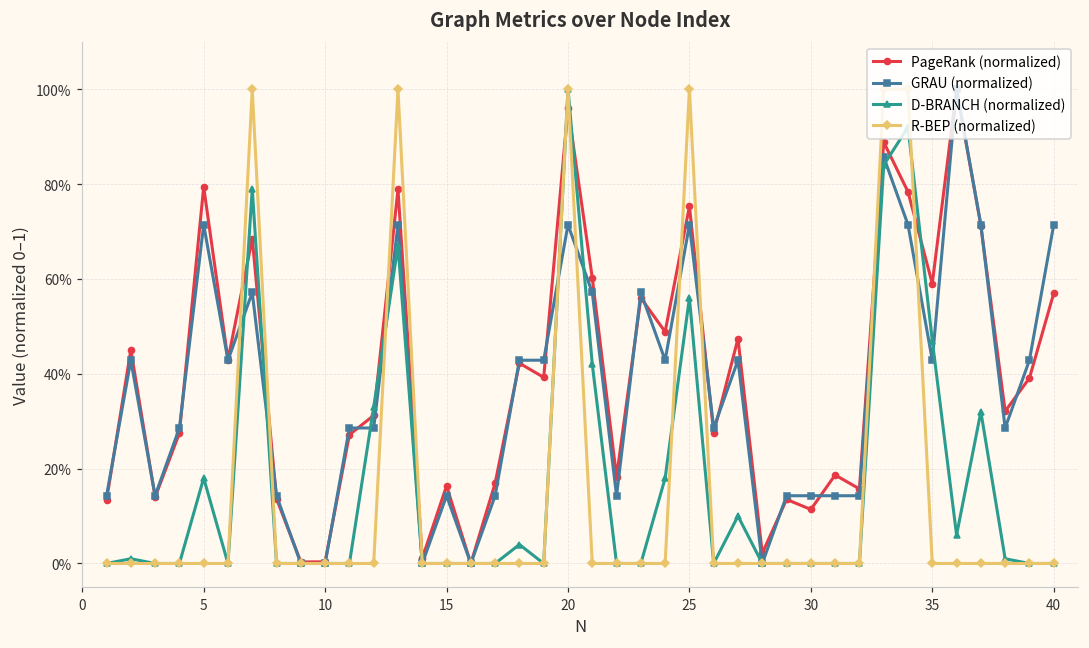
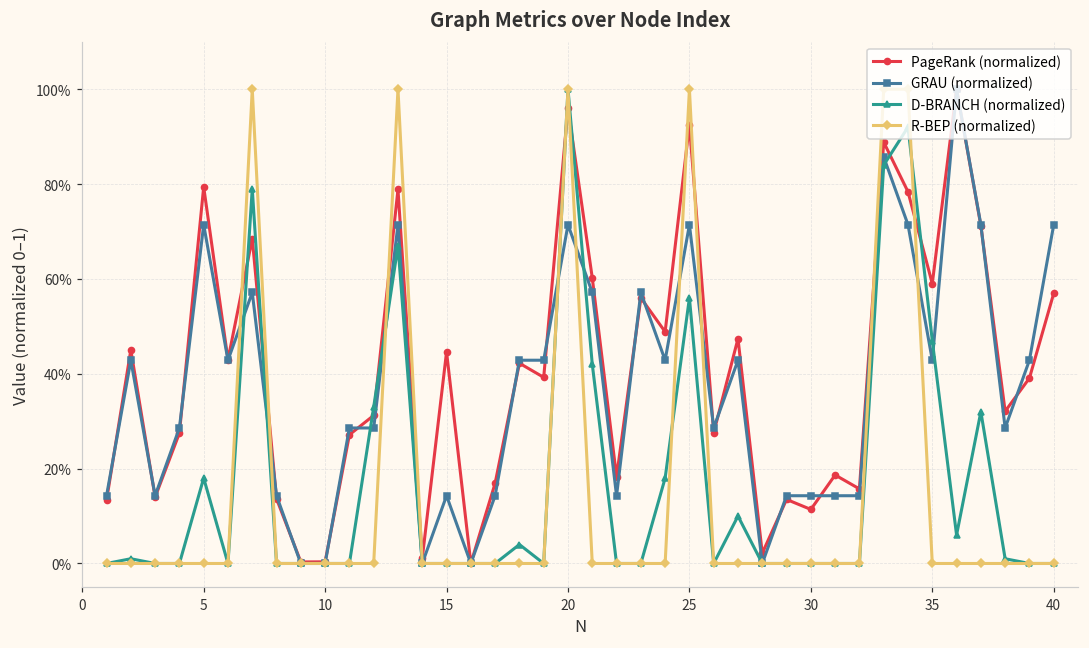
  {
    "PageRank (normalized)": {
      "5": "79%",
-     "15": "16%",
+     "15": "45%",
      "20": "96%",
-     "25": "75%",
+     "25": "93%",
      "30": "11%",
      "35": "59%",
      "40": "57%"
    },
    "R-BEP (normalized)": {
      "5": "0%",
      "25": "100%",
      "35": "0%"
    }
  }
